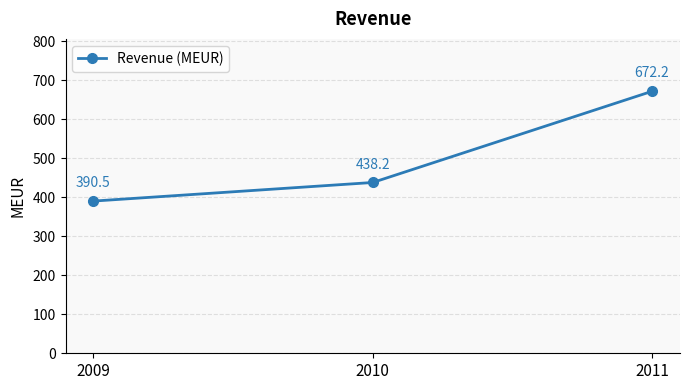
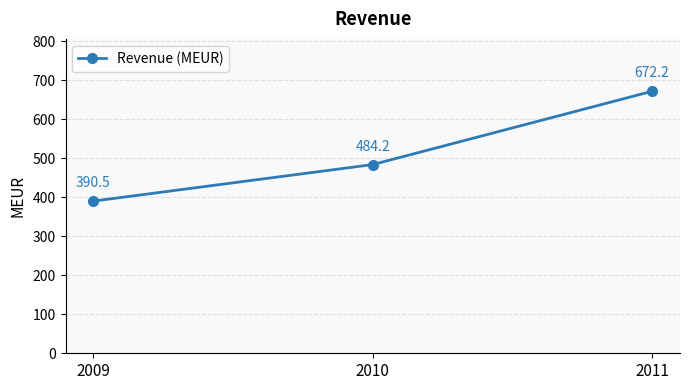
  {
    "2009": 390.5,
-   "2010": 438.2,
+   "2010": 484.2,
    "2011": 672.2
  }
